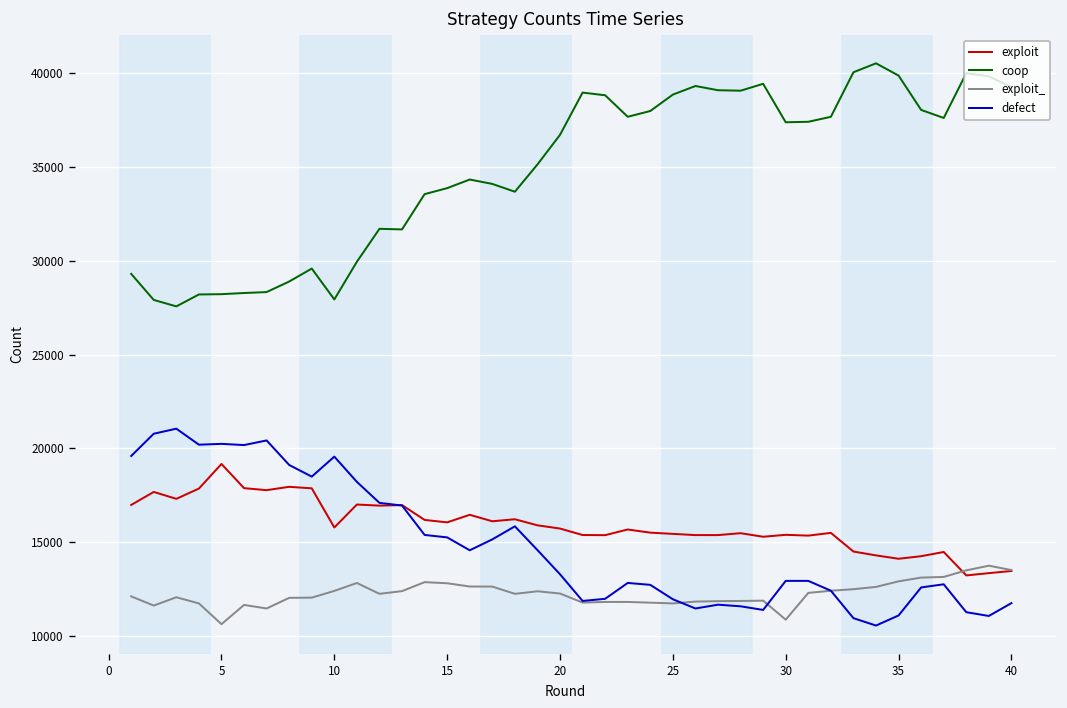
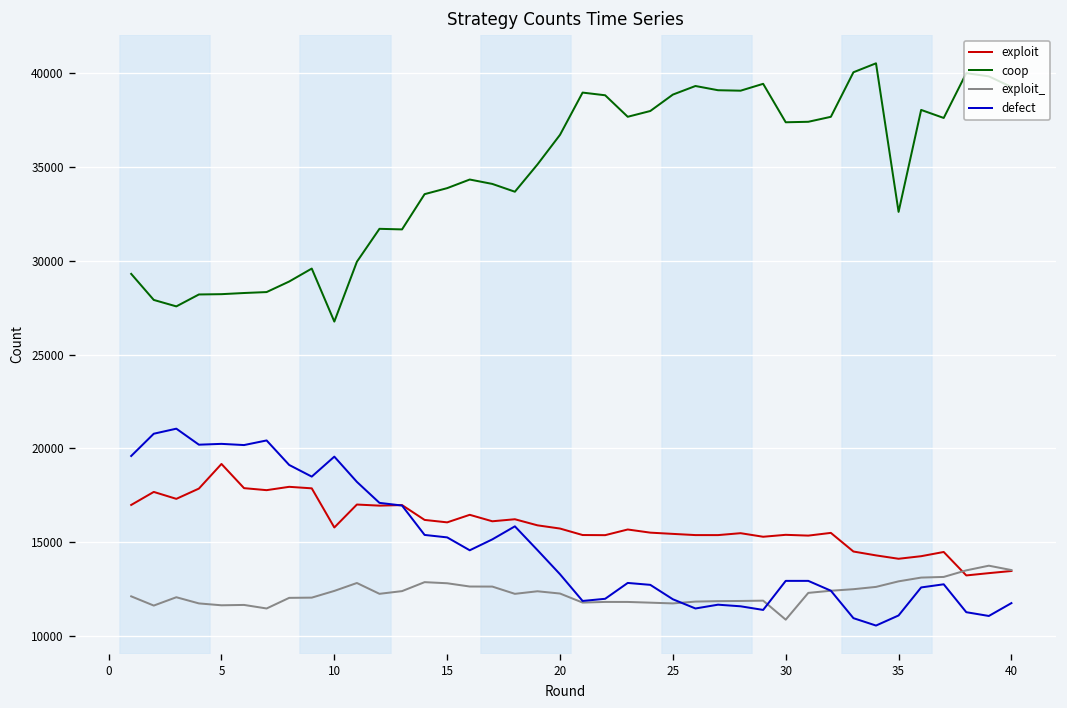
  {
    "exploit": {
      "5": 19200,
      "10": 15800,
      "15": 16100,
      "20": 15700,
      "25": 15400,
      "30": 15400,
      "35": 14100
    },
    "coop": {
      "5": 28200,
-     "10": 27900,
+     "10": 26800,
      "15": 33900,
      "20": 36700,
      "25": 38900,
      "30": 37400,
-     "35": 39900
+     "35": 32600
    },
    "exploit_": {
-     "5": 10600,
+     "5": 11600,
      "10": 12400,
      "15": 12800,
      "20": 12300,
      "25": 11700,
      "30": 10900,
      "35": 12900
    },
    "defect": {
      "5": 20200,
      "10": 19600,
      "15": 15300,
      "20": 13300,
      "25": 12000,
      "30": 12900,
      "35": 11100,
      "40": 11800
    }
  }
